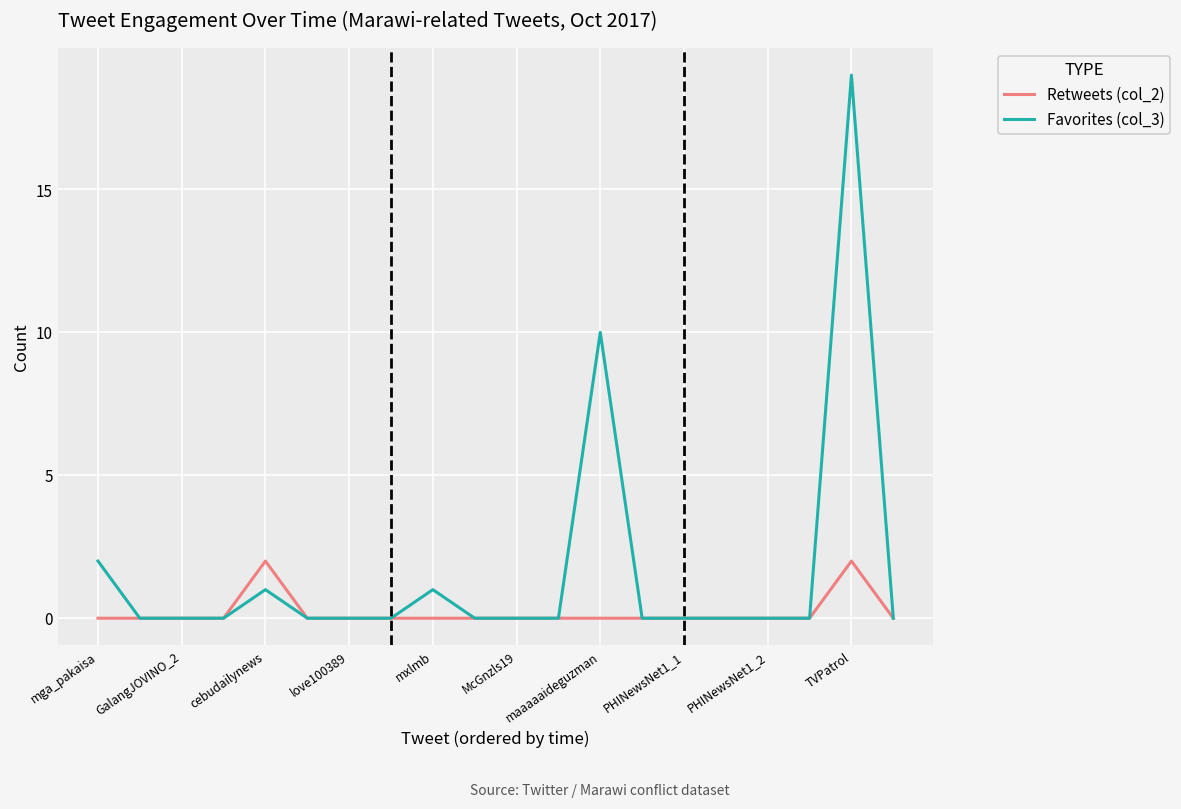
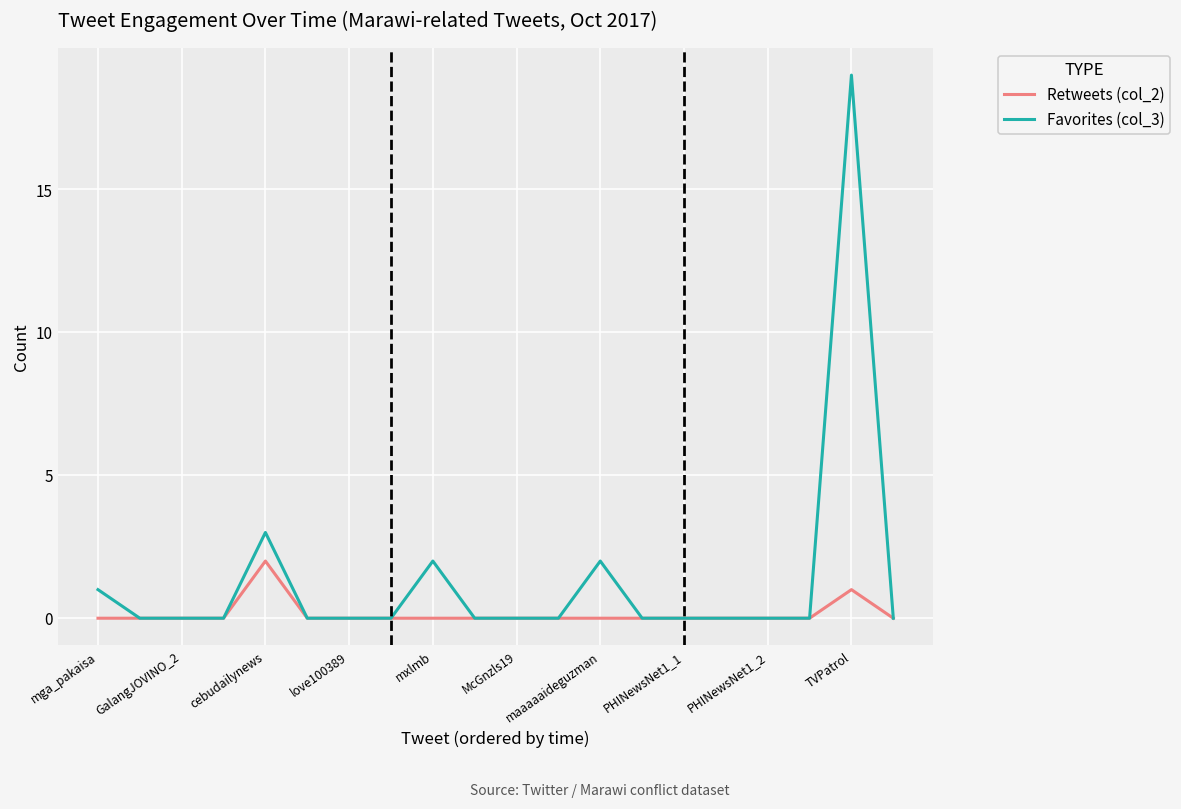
  {
    "Retweets (col_2)": {
      "mga_pakaisa": 0,
      "cebudailynews": 2,
      "mxlmb": 0,
      "maaaaaideguzman": 0,
-     "TVPatrol": 2
+     "TVPatrol": 1
    },
    "Favorites (col_3)": {
-     "mga_pakaisa": 2,
-     "cebudailynews": 1,
-     "mxlmb": 1,
-     "maaaaaideguzman": 10,
+     "mga_pakaisa": 1,
+     "cebudailynews": 3,
+     "mxlmb": 2,
+     "maaaaaideguzman": 2,
      "TVPatrol": 19
    }
  }
